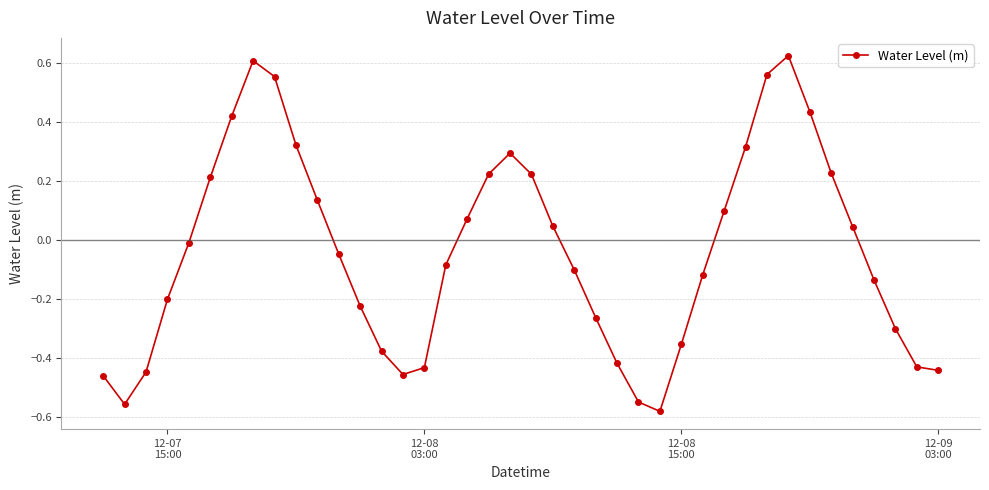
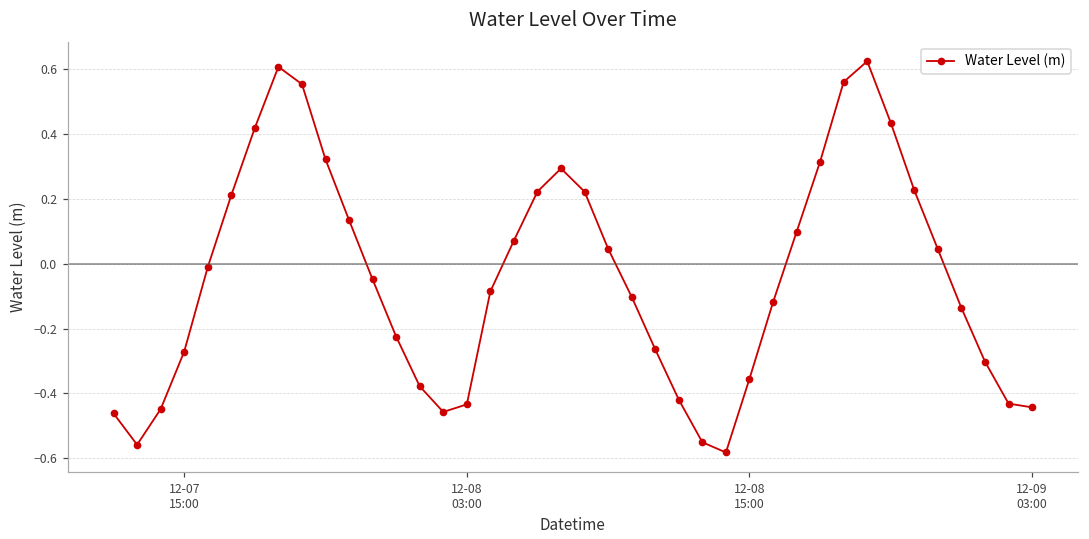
  {
-   "12-07 15:00": -0.20,
+   "12-07 15:00": -0.27,
    "12-08 03:00": -0.43,
    "12-08 15:00": -0.36,
    "12-09 03:00": -0.44
  }
